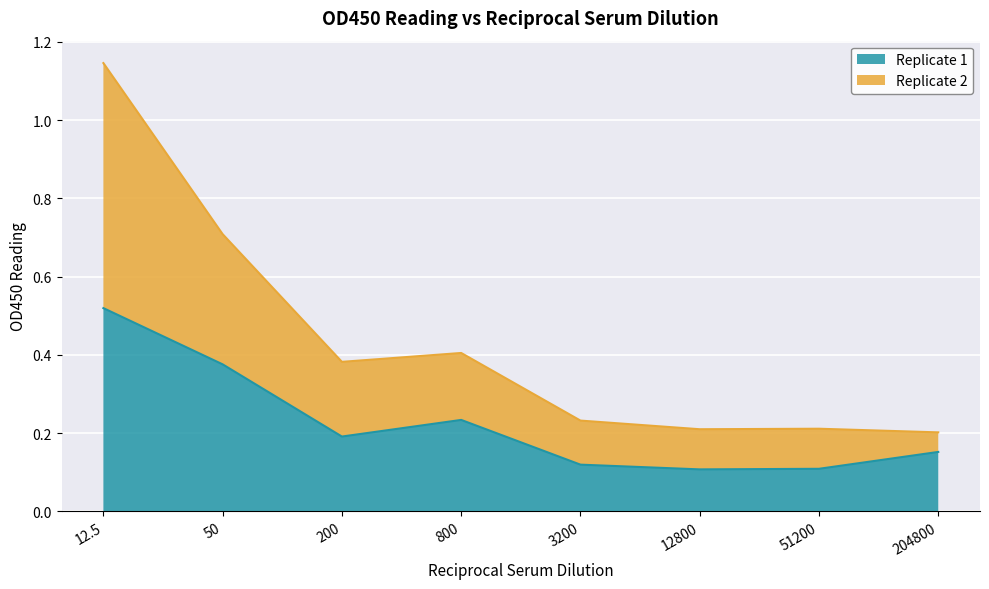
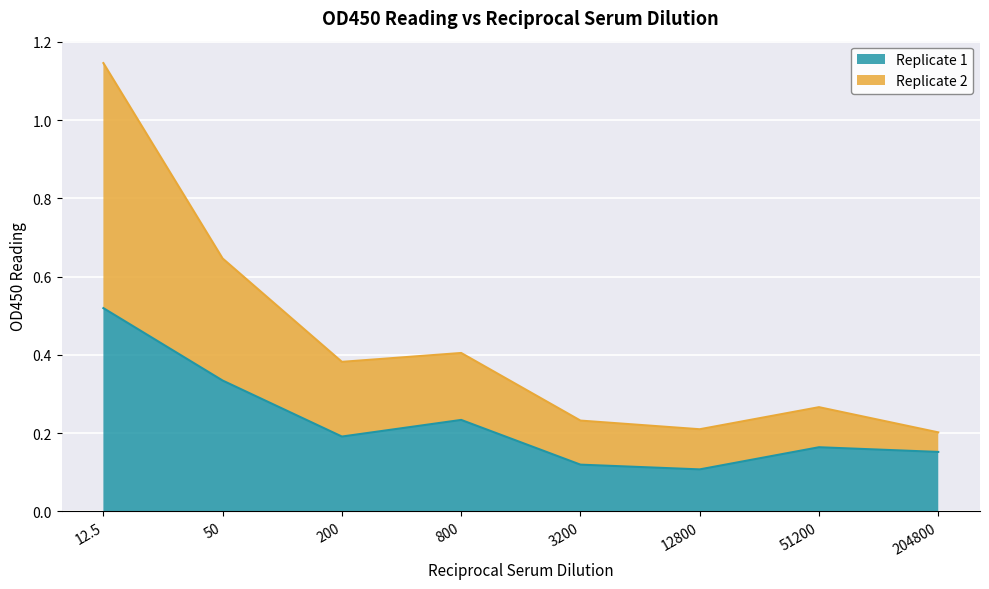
  {
    "Replicate 1": {
      "12.5": 0.52,
-     "50": 0.38,
+     "50": 0.33,
      "200": 0.19,
      "800": 0.23,
      "3200": 0.12,
      "12800": 0.11,
-     "51200": 0.11,
+     "51200": 0.16,
      "204800": 0.15
    },
    "Replicate 2": {
      "12.5": 0.63,
-     "50": 0.33,
+     "50": 0.31,
      "200": 0.19,
      "800": 0.17,
      "3200": 0.11,
      "12800": 0.10,
      "51200": 0.10,
      "204800": 0.05
    }
  }
